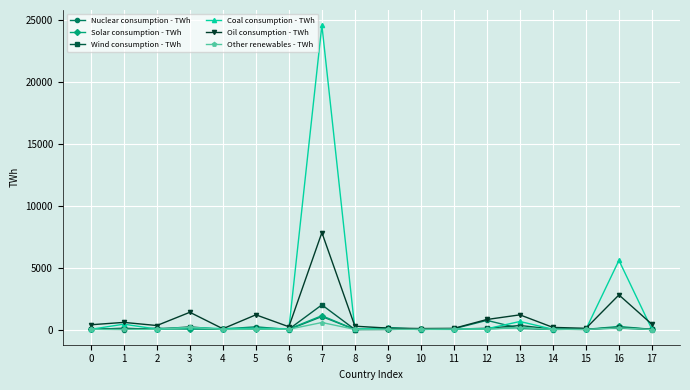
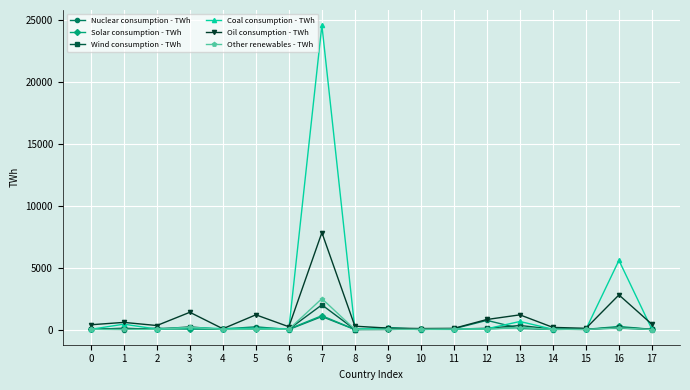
  {
    "Other renewables - TWh": {
-     "7": 600
+     "7": 2500
    }
  }
